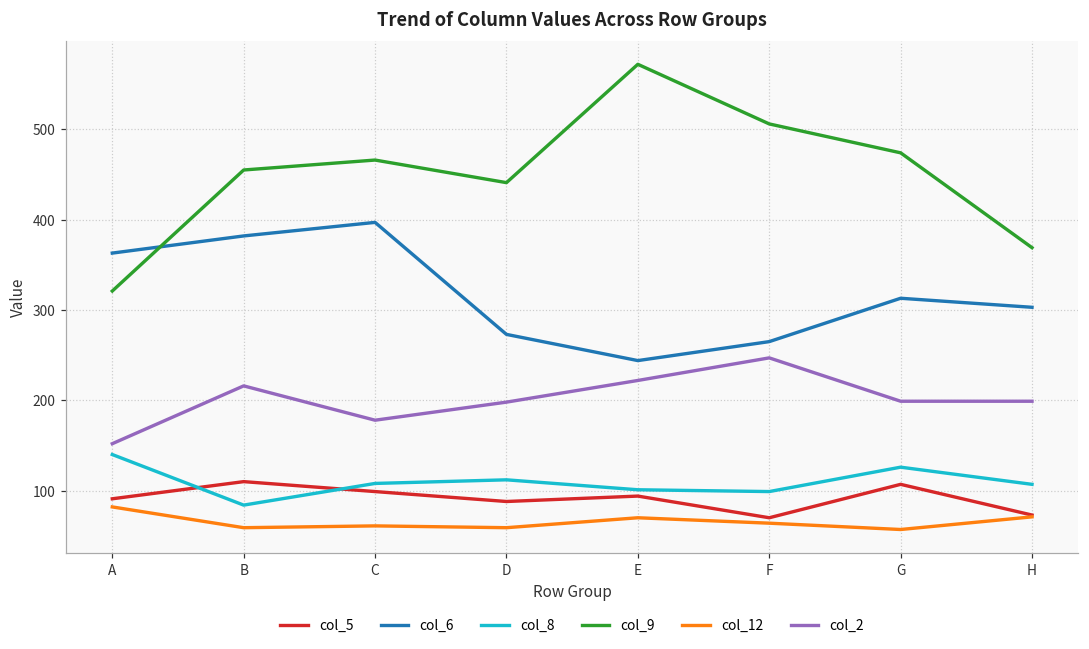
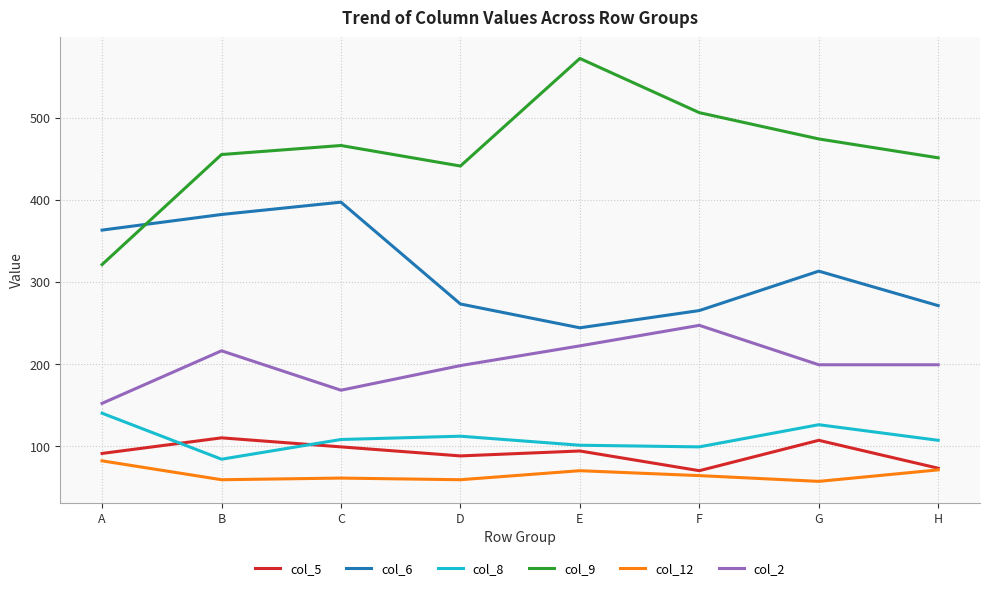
  {
    "col_5": {
      "A": 90,
      "B": 110,
      "C": 100,
      "D": 90,
      "E": 90,
      "F": 70,
      "G": 110
    },
    "col_6": {
      "A": 360,
      "B": 380,
      "C": 400,
      "D": 270,
      "E": 240,
      "F": 270,
      "G": 310,
-     "H": 300
+     "H": 270
    },
    "col_8": {
      "A": 140,
      "B": 80,
      "C": 110,
      "D": 110,
      "E": 100,
      "F": 100,
      "G": 130,
      "H": 110
    },
    "col_9": {
      "A": 320,
      "B": 460,
      "C": 470,
      "D": 440,
      "E": 570,
      "F": 510,
      "G": 470,
-     "H": 370
+     "H": 450
    },
    "col_12": {
      "A": 80,
      "B": 60,
      "C": 60,
      "D": 60,
      "E": 70,
      "F": 60,
      "G": 60
    },
    "col_2": {
      "A": 150,
      "B": 220,
-     "C": 180,
+     "C": 170,
      "D": 200,
      "E": 220,
      "F": 250,
      "G": 200,
      "H": 200
    }
  }
